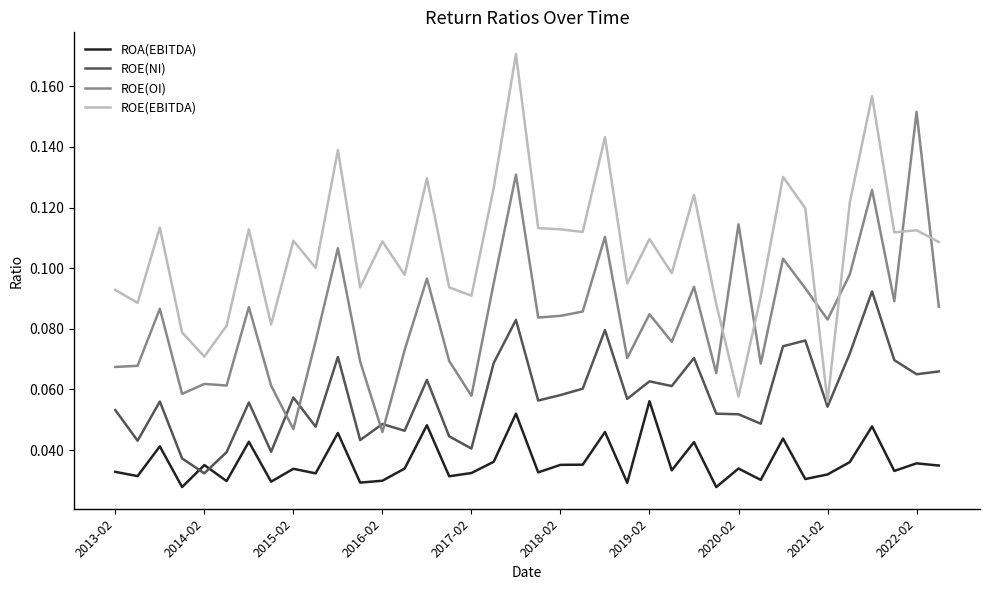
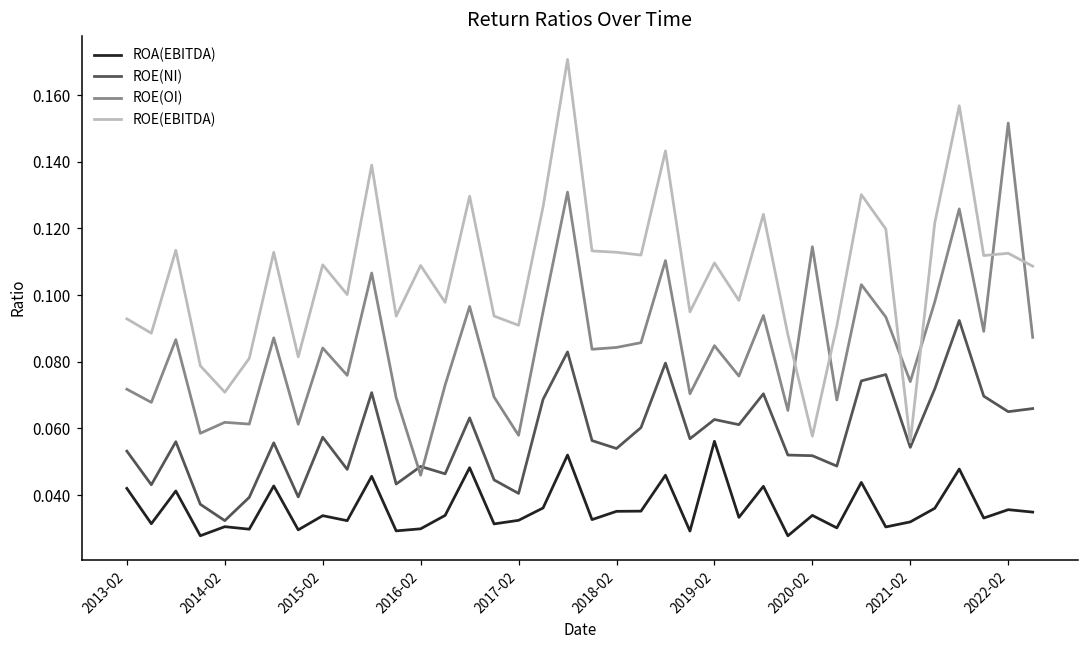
  {
    "ROA(EBITDA)": {
-     "2013-02": 0.033,
-     "2014-02": 0.035,
+     "2013-02": 0.042,
+     "2014-02": 0.031,
      "2015-02": 0.034,
      "2016-02": 0.030,
      "2017-02": 0.032,
      "2018-02": 0.035,
      "2019-02": 0.056,
      "2020-02": 0.034,
      "2021-02": 0.032,
      "2022-02": 0.036
    },
    "ROE(NI)": {
      "2013-02": 0.053,
      "2014-02": 0.032,
      "2015-02": 0.057,
      "2016-02": 0.049,
      "2017-02": 0.041,
-     "2018-02": 0.058,
+     "2018-02": 0.054,
      "2019-02": 0.063,
      "2020-02": 0.052,
      "2021-02": 0.054,
      "2022-02": 0.065
    },
    "ROE(OI)": {
-     "2013-02": 0.067,
+     "2013-02": 0.072,
      "2014-02": 0.062,
-     "2015-02": 0.047,
+     "2015-02": 0.084,
      "2016-02": 0.046,
      "2017-02": 0.058,
      "2018-02": 0.084,
      "2019-02": 0.085,
      "2020-02": 0.114,
-     "2021-02": 0.083,
+     "2021-02": 0.074,
      "2022-02": 0.152
    },
    "ROE(EBITDA)": {
      "2013-02": 0.093,
      "2014-02": 0.071,
      "2015-02": 0.109,
      "2016-02": 0.109,
      "2017-02": 0.091,
      "2018-02": 0.113,
      "2019-02": 0.110,
      "2020-02": 0.058,
      "2021-02": 0.056,
      "2022-02": 0.113
    }
  }
